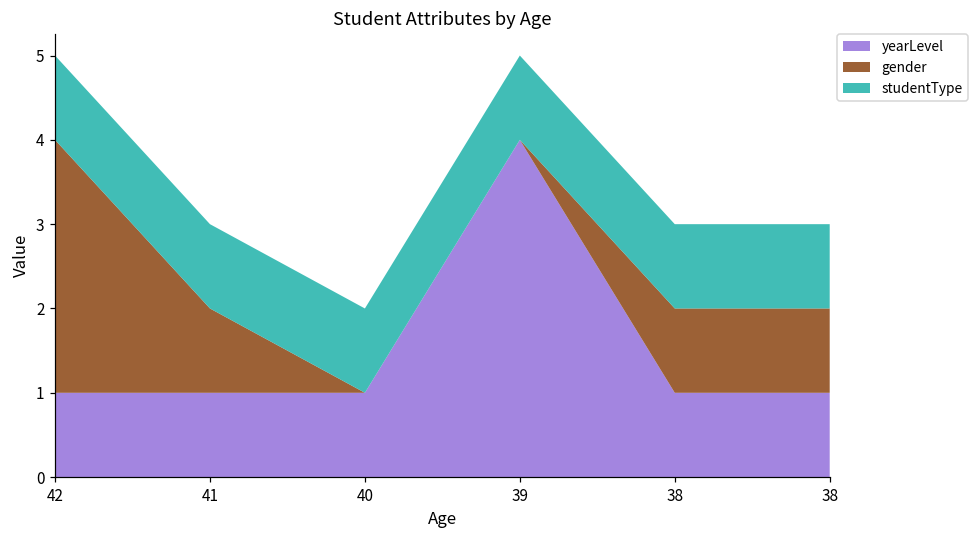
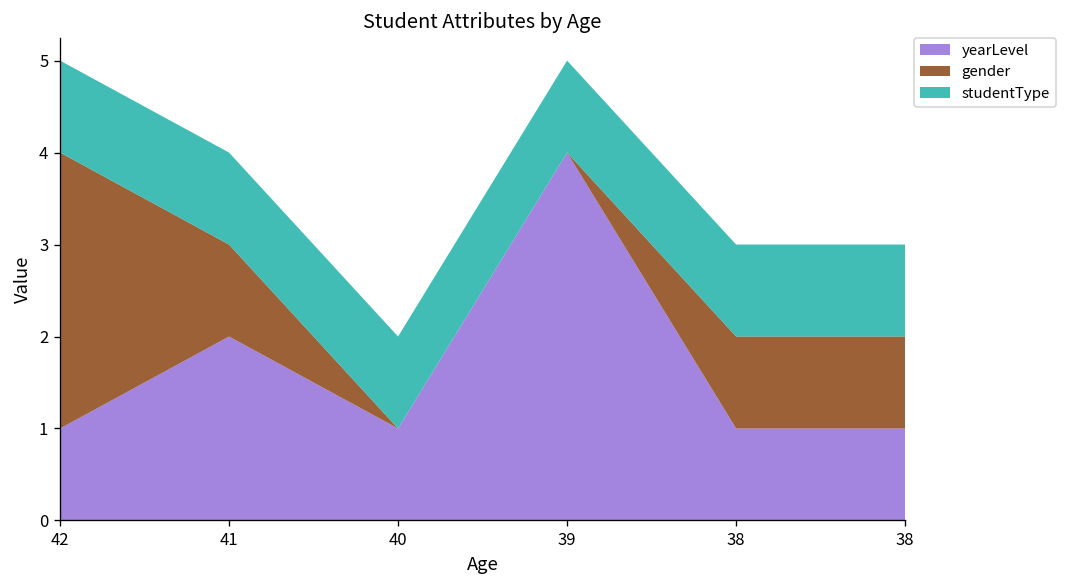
  {
    "yearLevel": {
      "42": 1,
-     "41": 1
+     "41": 2
    },
    "gender": {
      "42": 3,
      "41": 1
    },
    "studentType": {
      "42": 1,
      "41": 1,
      "40": 1,
      "39": 1
    }
  }
